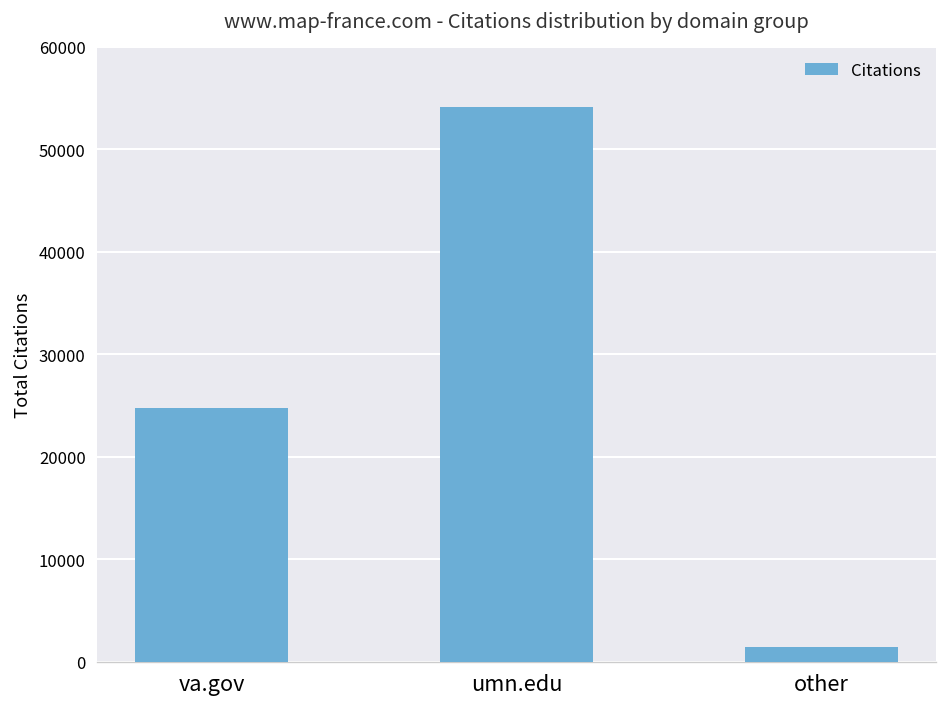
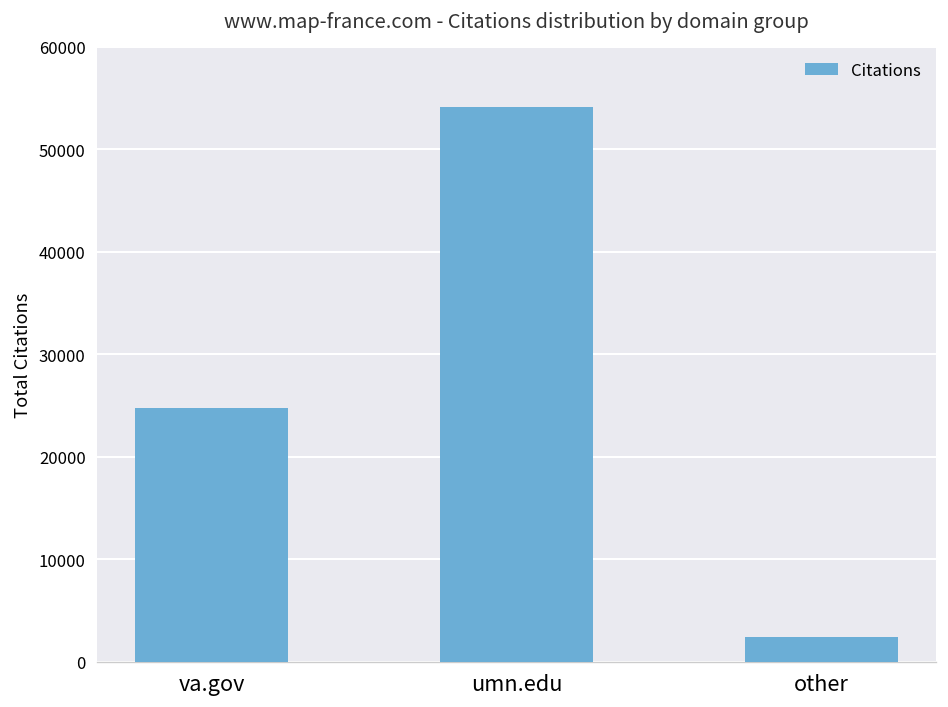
  {
    "va.gov": 25000,
    "umn.edu": 54000,
-   "other": 1000
+   "other": 2000
  }
